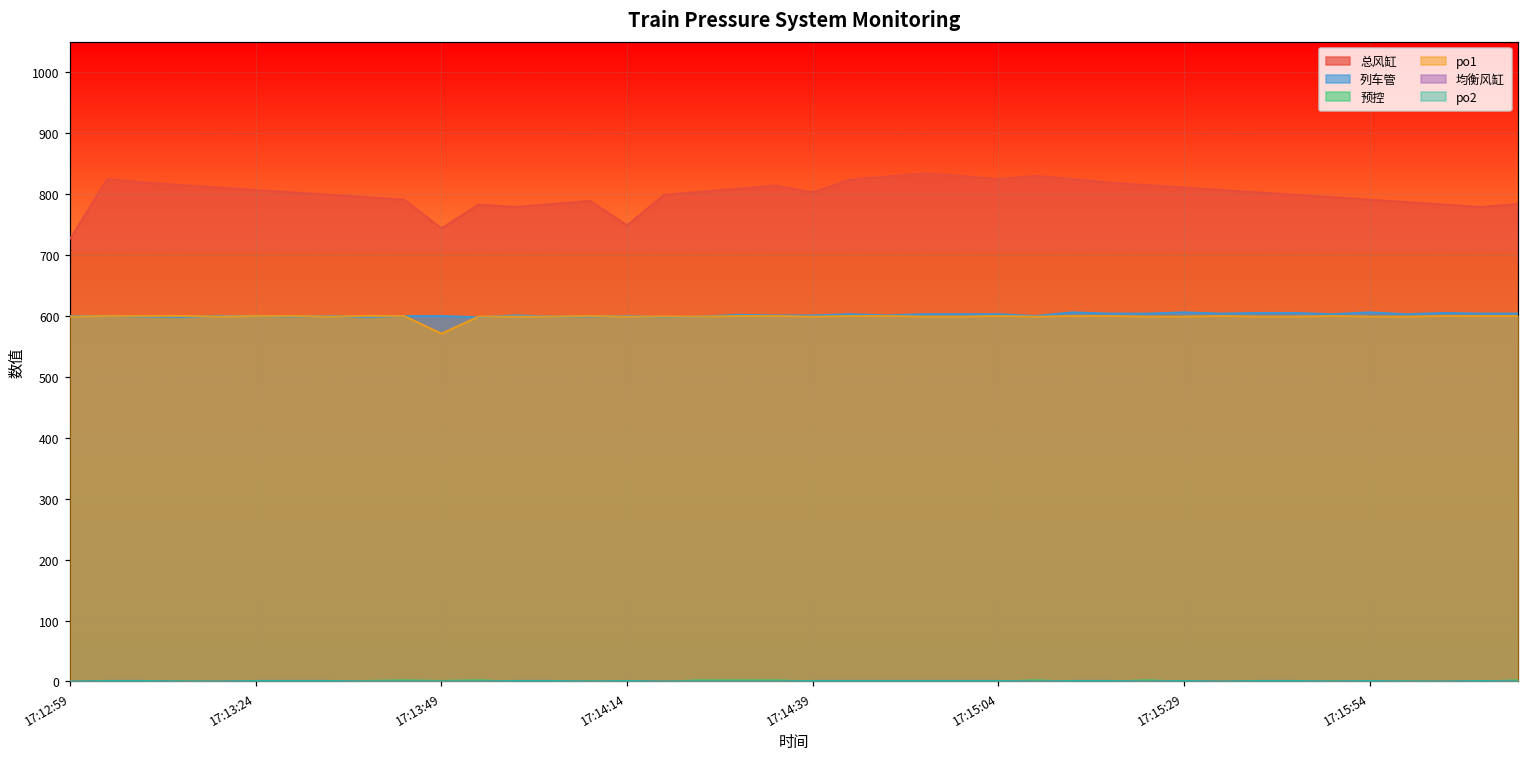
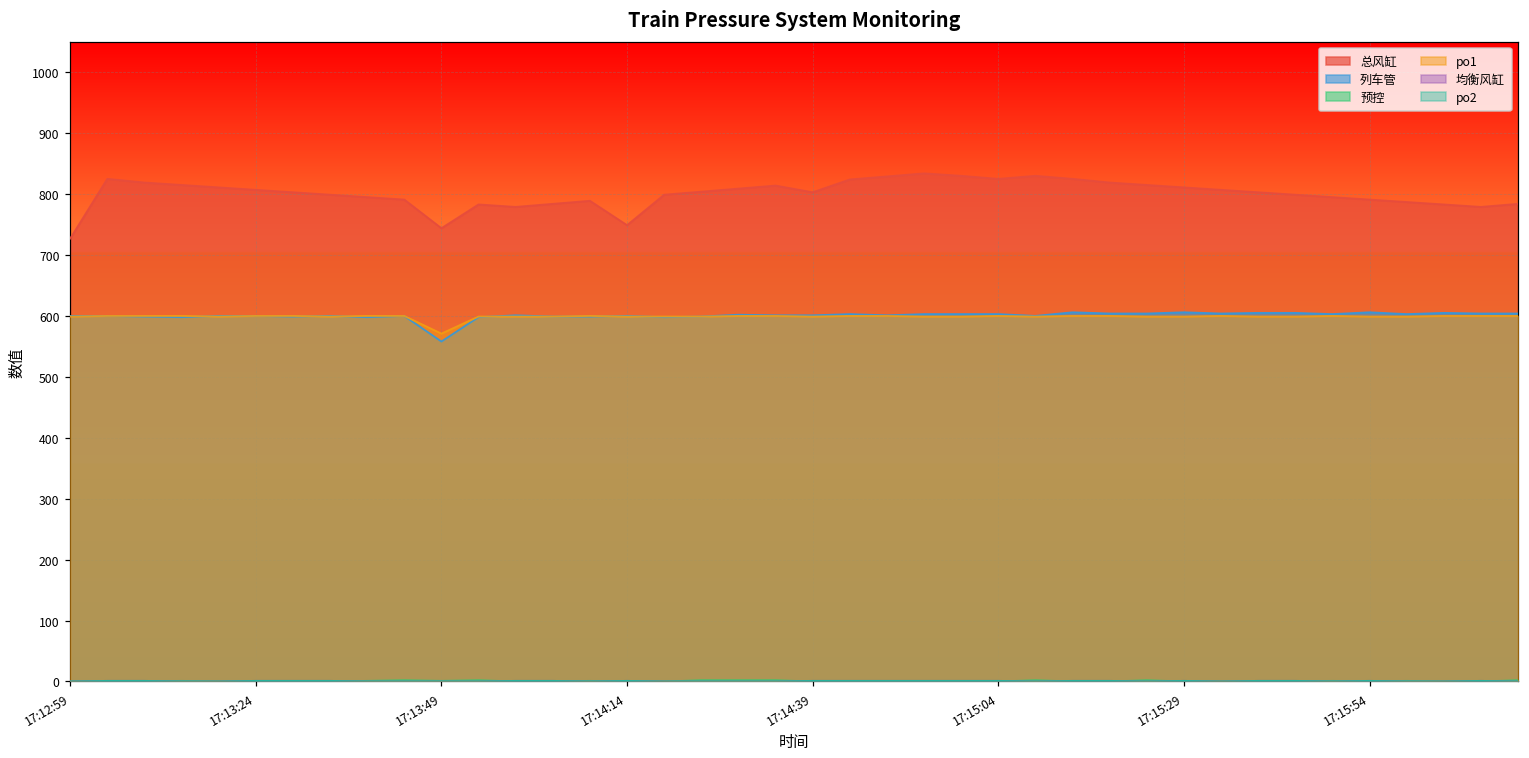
  {
    "总风缸": {
      "17:12:59": 730,
      "17:13:24": 810,
      "17:13:49": 740,
      "17:14:14": 750,
      "17:14:39": 800,
      "17:15:04": 830,
      "17:15:29": 810,
      "17:15:54": 790
    },
    "列车管": {
-     "17:13:49": 600,
+     "17:13:49": 560,
      "17:15:29": 610,
      "17:15:54": 610
    },
    "po1": {
      "17:13:49": 570,
      "17:15:29": 600,
      "17:15:54": 600
    }
  }
